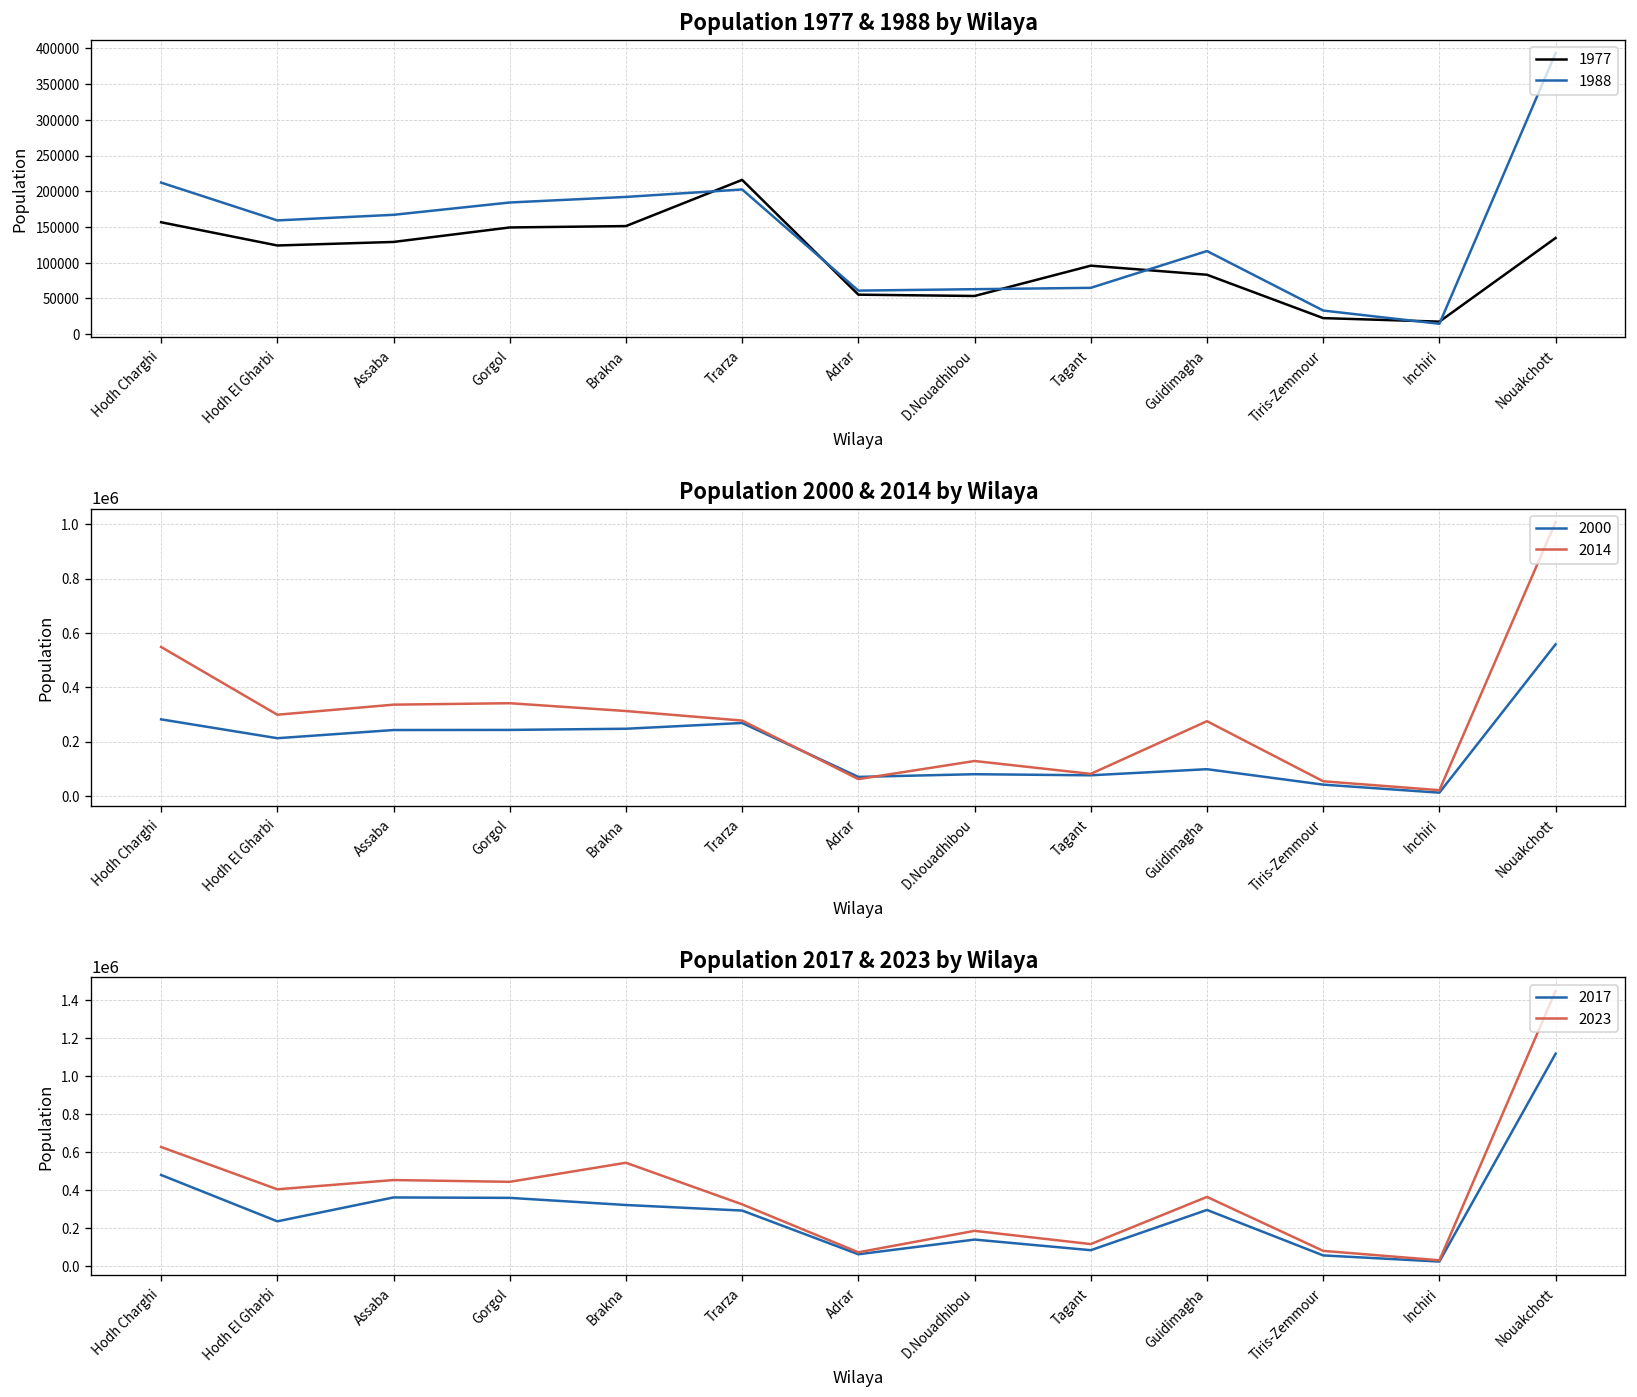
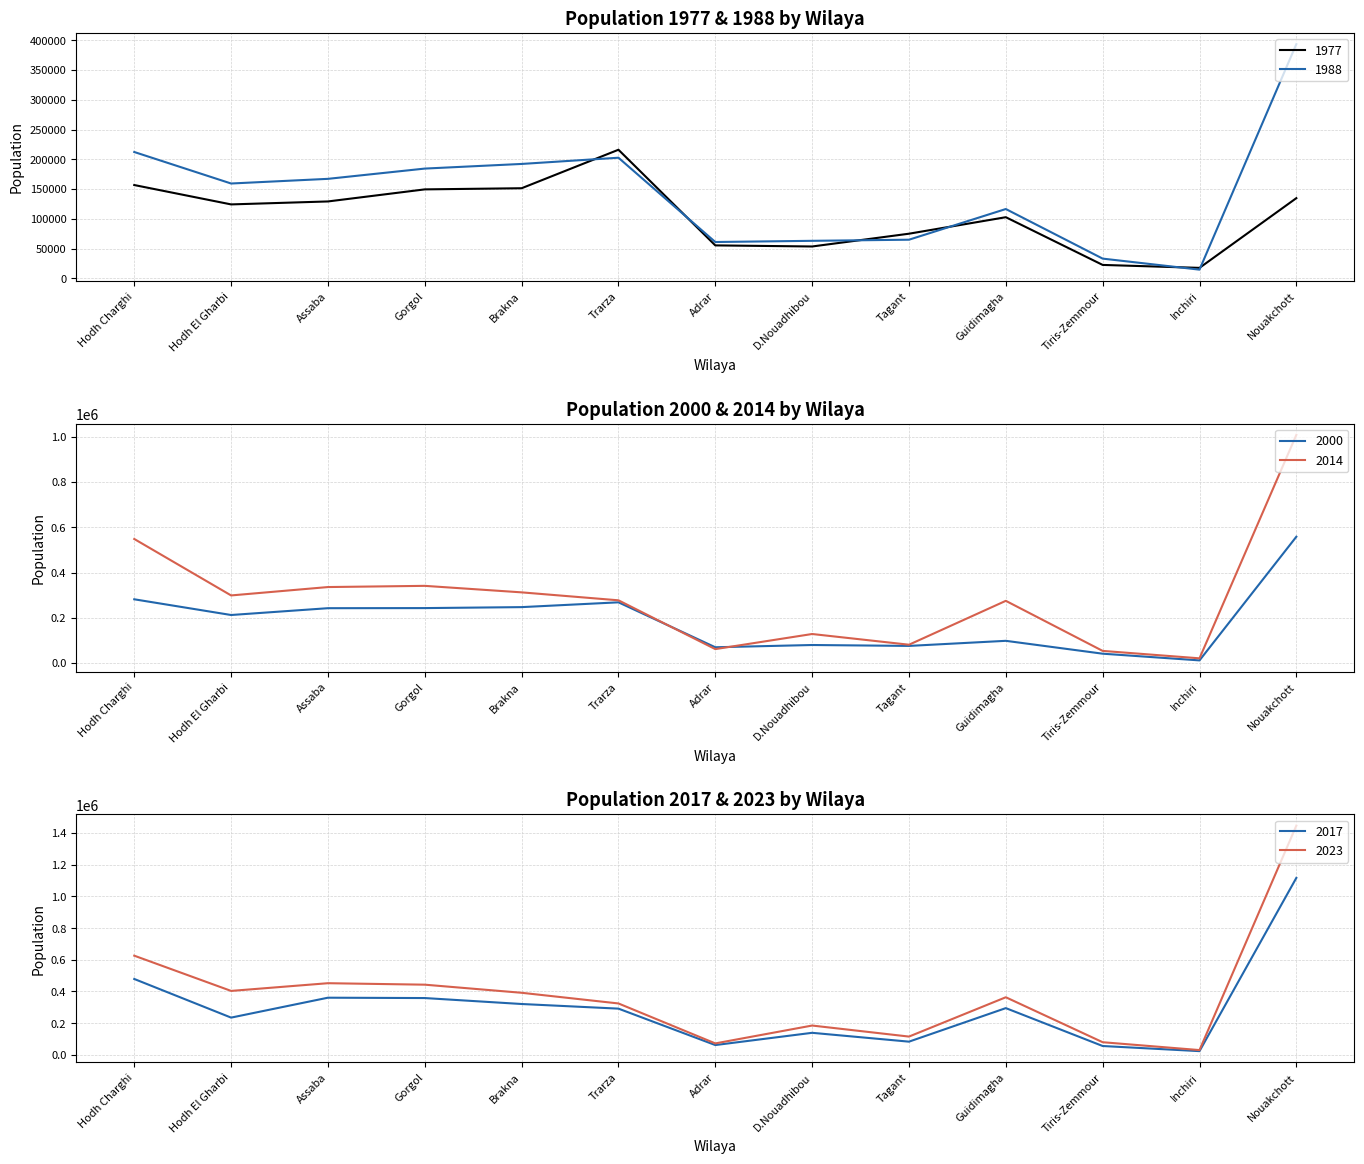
  {
    "Population 1977 & 1988 by Wilaya": {
      "1977": {
        "Hodh Charghi": 160000,
        "Hodh El Gharbi": 120000,
        "Assaba": 130000,
        "Gorgol": 150000,
        "Brakna": 150000,
        "Trarza": 220000,
        "Adrar": 60000,
        "D.Nouadhibou": 50000,
-       "Tagant": 100000,
-       "Guidimagha": 80000,
+       "Tagant": 70000,
+       "Guidimagha": 100000,
        "Tiris-Zemmour": 20000,
        "Nouakchott": 130000
      },
      "1988": {
        "Hodh Charghi": 210000,
        "Hodh El Gharbi": 160000,
        "Assaba": 170000,
        "Gorgol": 180000,
        "Brakna": 190000,
        "Trarza": 200000,
        "Adrar": 60000,
        "D.Nouadhibou": 60000,
        "Tagant": 60000,
        "Guidimagha": 120000,
        "Tiris-Zemmour": 30000
      }
    },
    "Population 2000 & 2014 by Wilaya": {
      "2000": {
        "Hodh Charghi": 280000,
        "Hodh El Gharbi": 210000,
        "Assaba": 240000,
        "Gorgol": 240000,
        "Brakna": 250000,
        "D.Nouadhibou": 80000,
        "Guidimagha": 100000,
        "Tiris-Zemmour": 40000,
        "Nouakchott": 560000
      },
      "2014": {
        "Hodh Charghi": 550000,
        "Hodh El Gharbi": 300000,
        "Assaba": 340000,
        "Gorgol": 340000,
        "Brakna": 310000,
        "D.Nouadhibou": 130000,
        "Guidimagha": 270000,
        "Tiris-Zemmour": 50000
      }
    },
    "Population 2017 & 2023 by Wilaya": {
      "2017": {
        "Hodh Charghi": 480000,
        "Hodh El Gharbi": 230000,
        "Assaba": 360000,
        "Gorgol": 360000,
        "Brakna": 320000,
        "Trarza": 290000,
        "D.Nouadhibou": 140000,
        "Tagant": 80000,
        "Guidimagha": 290000,
        "Tiris-Zemmour": 60000,
        "Nouakchott": 1120000
      },
      "2023": {
        "Hodh Charghi": 630000,
        "Hodh El Gharbi": 400000,
        "Assaba": 450000,
        "Gorgol": 440000,
-       "Brakna": 540000,
+       "Brakna": 390000,
        "Trarza": 320000,
        "D.Nouadhibou": 180000,
        "Tagant": 110000,
        "Guidimagha": 360000,
        "Tiris-Zemmour": 80000
      }
    }
  }
